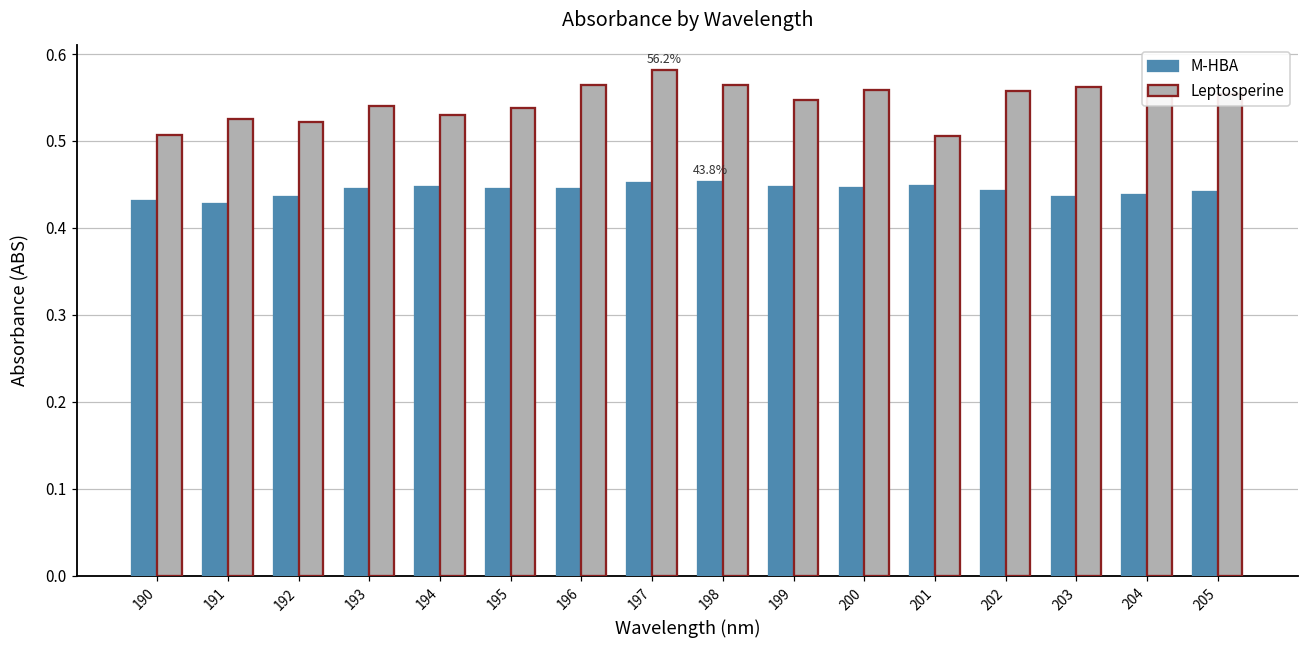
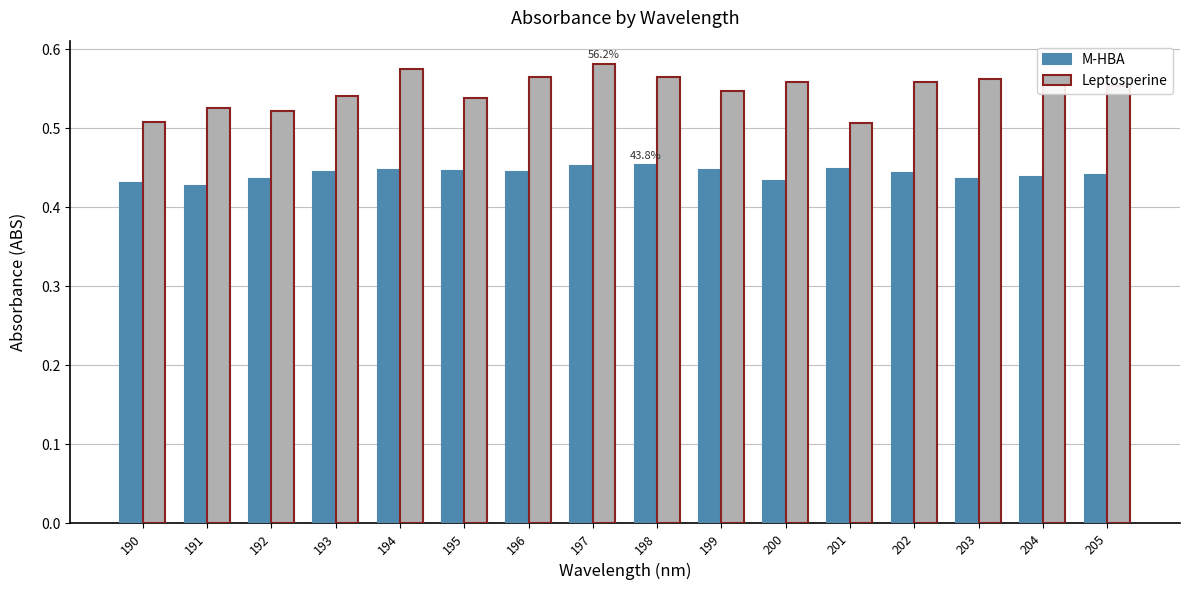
  {
    "M-HBA": {
      "190": 0.43,
      "191": 0.43,
      "192": 0.44,
      "193": 0.44,
      "194": 0.45,
      "195": 0.45,
      "196": 0.44,
      "197": 0.45,
      "199": 0.45,
-     "200": 0.45,
+     "200": 0.43,
      "201": 0.45,
      "202": 0.44,
      "203": 0.44,
      "204": 0.44,
      "205": 0.44
    },
    "Leptosperine": {
      "190": 0.51,
      "191": 0.53,
      "192": 0.52,
      "193": 0.54,
-     "194": 0.53,
+     "194": 0.57,
      "195": 0.54,
      "196": 0.56,
      "198": 0.56,
      "199": 0.55,
      "200": 0.56,
      "201": 0.51,
      "202": 0.56,
      "203": 0.56
    }
  }
